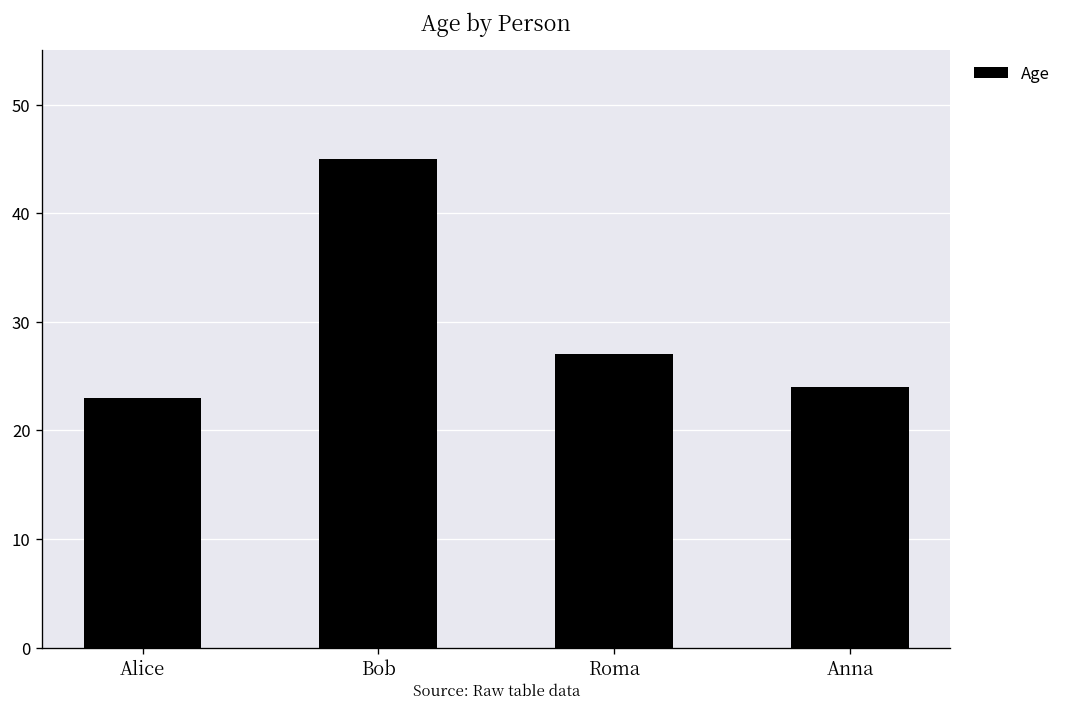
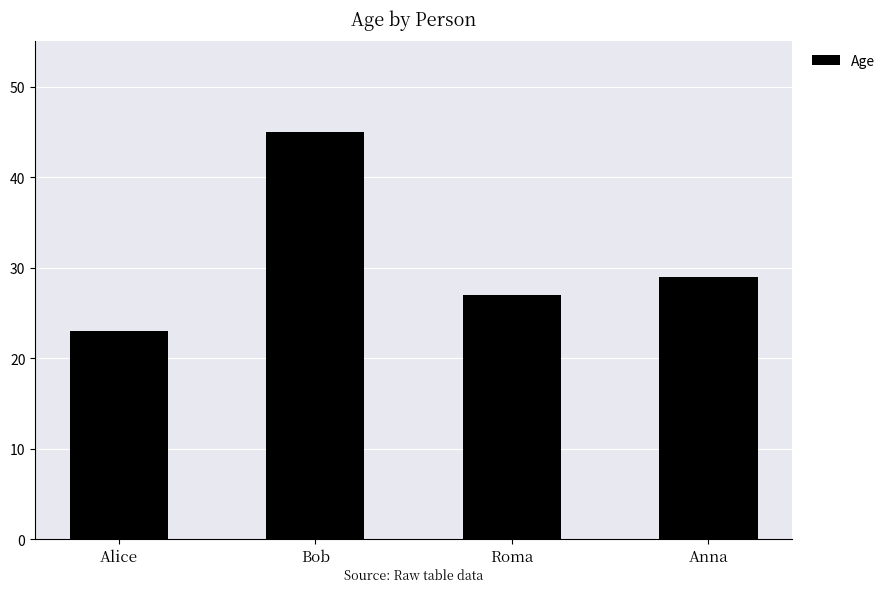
  {
    "Alice": 23,
    "Bob": 45,
    "Roma": 27,
-   "Anna": 24
+   "Anna": 29
  }
